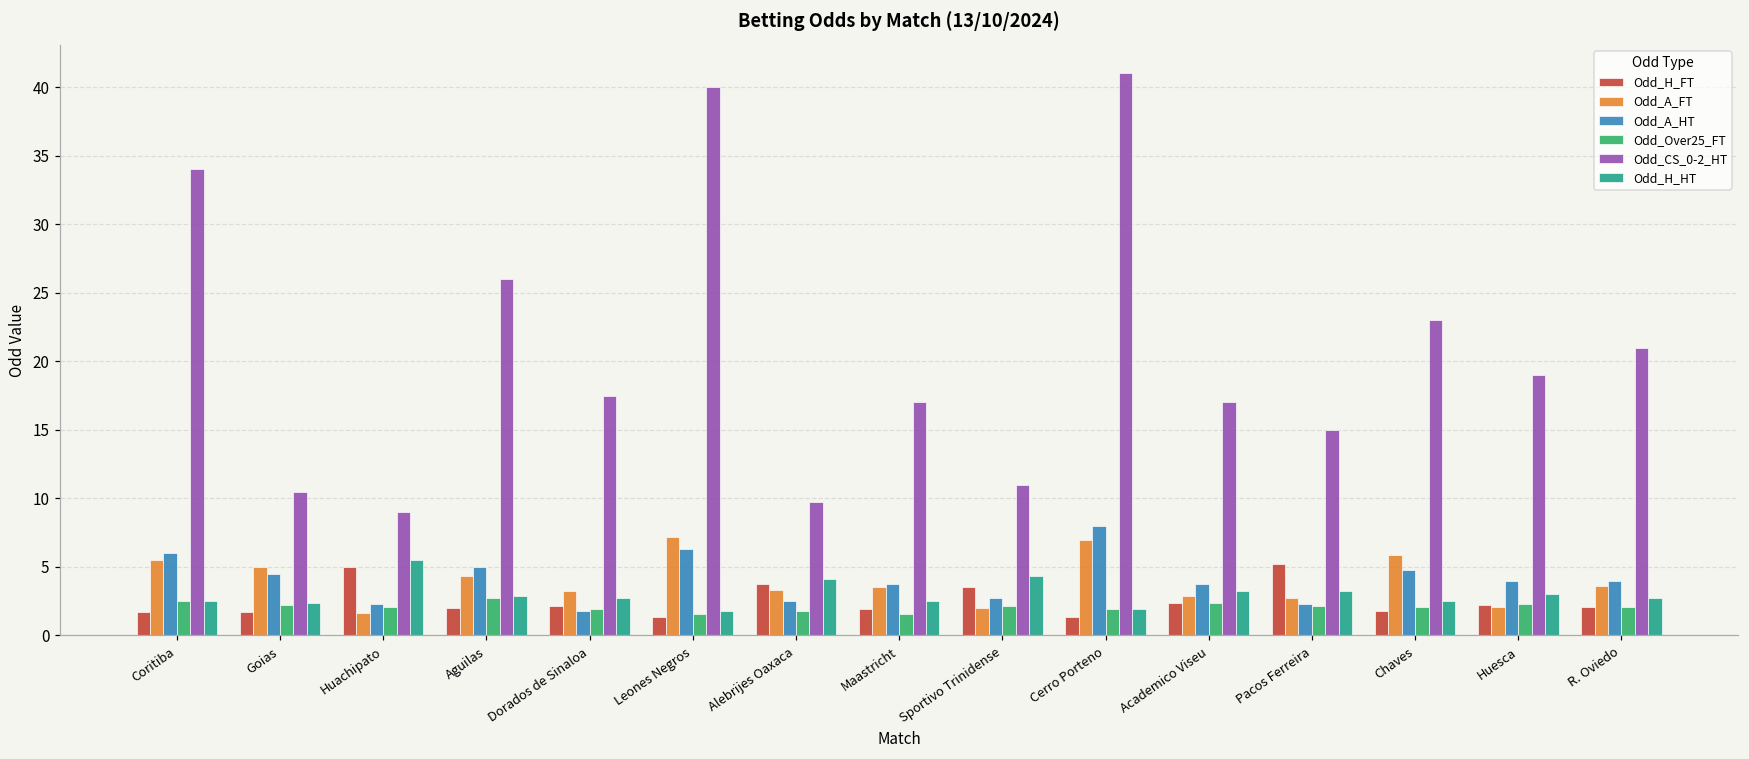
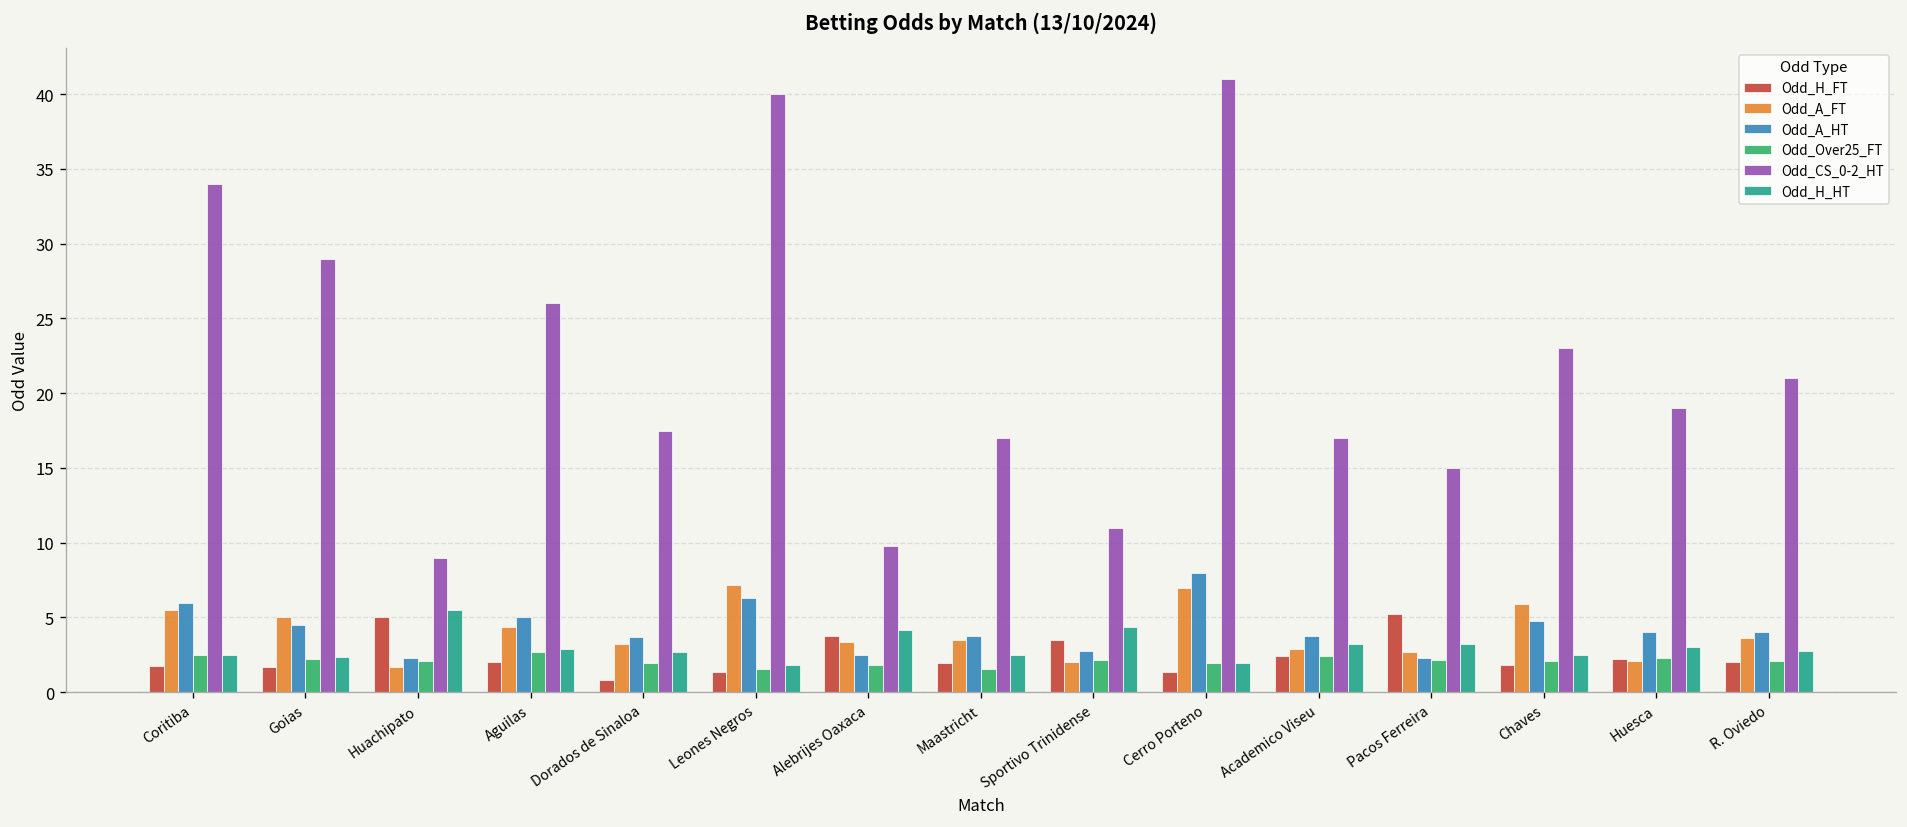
  {
    "Odd_H_FT": {
      "Coritiba": 1.7,
      "Goias": 1.7,
      "Huachipato": 5.0,
      "Aguilas": 2.0,
-     "Dorados de Sinaloa": 2.2,
+     "Dorados de Sinaloa": 0.8,
      "Leones Negros": 1.4,
      "Alebrijes Oaxaca": 3.8,
      "Maastricht": 2.0,
      "Sportivo Trinidense": 3.5,
      "Cerro Porteno": 1.4,
      "Academico Viseu": 2.4,
      "Pacos Ferreira": 5.2,
      "Chaves": 1.8,
      "Huesca": 2.3,
      "R. Oviedo": 2.1
    },
    "Odd_A_FT": {
      "Coritiba": 5.5,
      "Goias": 5.0,
      "Huachipato": 1.7,
      "Aguilas": 4.3,
      "Dorados de Sinaloa": 3.3,
      "Leones Negros": 7.2,
      "Alebrijes Oaxaca": 3.3,
      "Maastricht": 3.5,
      "Sportivo Trinidense": 2.0,
      "Cerro Porteno": 7.0,
      "Academico Viseu": 2.9,
      "Pacos Ferreira": 2.7,
      "Chaves": 5.9,
      "Huesca": 2.1,
      "R. Oviedo": 3.6
    },
    "Odd_A_HT": {
      "Coritiba": 6.0,
      "Goias": 4.5,
      "Huachipato": 2.3,
      "Aguilas": 5.0,
-     "Dorados de Sinaloa": 1.8,
+     "Dorados de Sinaloa": 3.7,
      "Leones Negros": 6.3,
      "Alebrijes Oaxaca": 2.5,
      "Maastricht": 3.8,
      "Sportivo Trinidense": 2.8,
      "Cerro Porteno": 8.0,
      "Academico Viseu": 3.8,
      "Pacos Ferreira": 2.3,
      "Chaves": 4.8,
      "Huesca": 4.0,
      "R. Oviedo": 4.0
    },
    "Odd_CS_0-2_HT": {
      "Coritiba": 34.0,
-     "Goias": 10.5,
+     "Goias": 29.0,
      "Huachipato": 9.0,
      "Aguilas": 26.0,
      "Dorados de Sinaloa": 17.5,
      "Leones Negros": 40.0,
      "Alebrijes Oaxaca": 9.8,
      "Maastricht": 17.0,
      "Sportivo Trinidense": 11.0,
      "Cerro Porteno": 41.0,
      "Academico Viseu": 17.0,
      "Pacos Ferreira": 15.0,
      "Chaves": 23.0,
      "Huesca": 19.0,
      "R. Oviedo": 21.0
    }
  }
